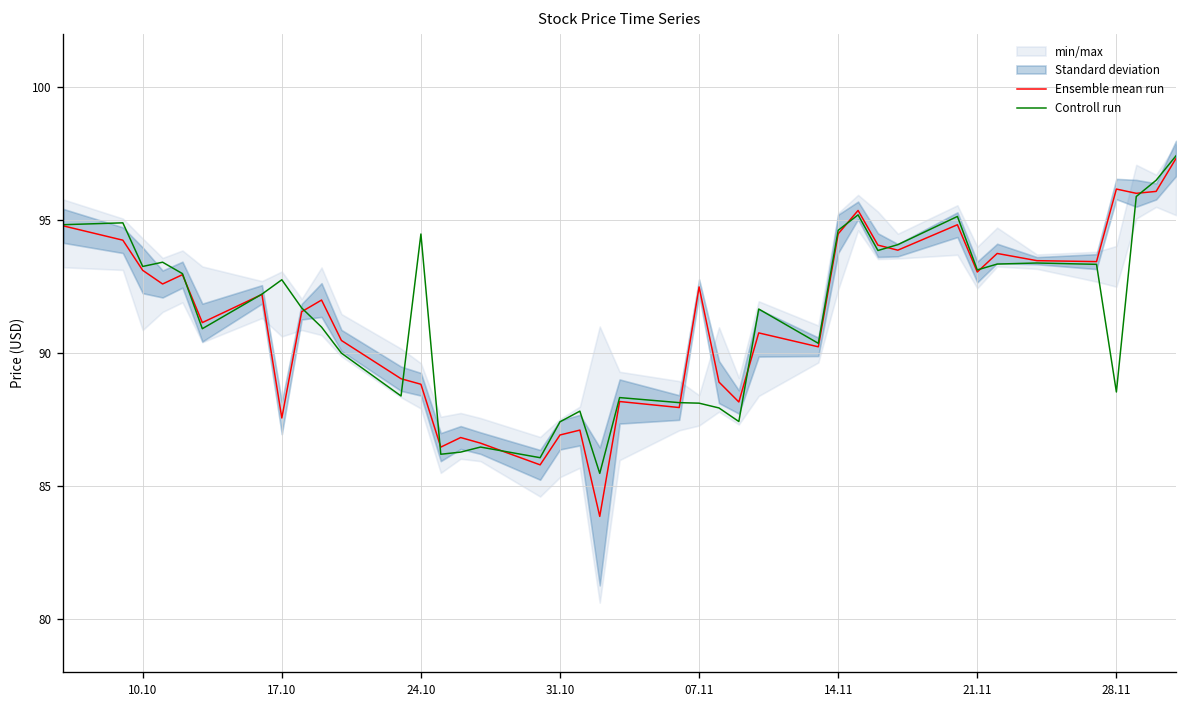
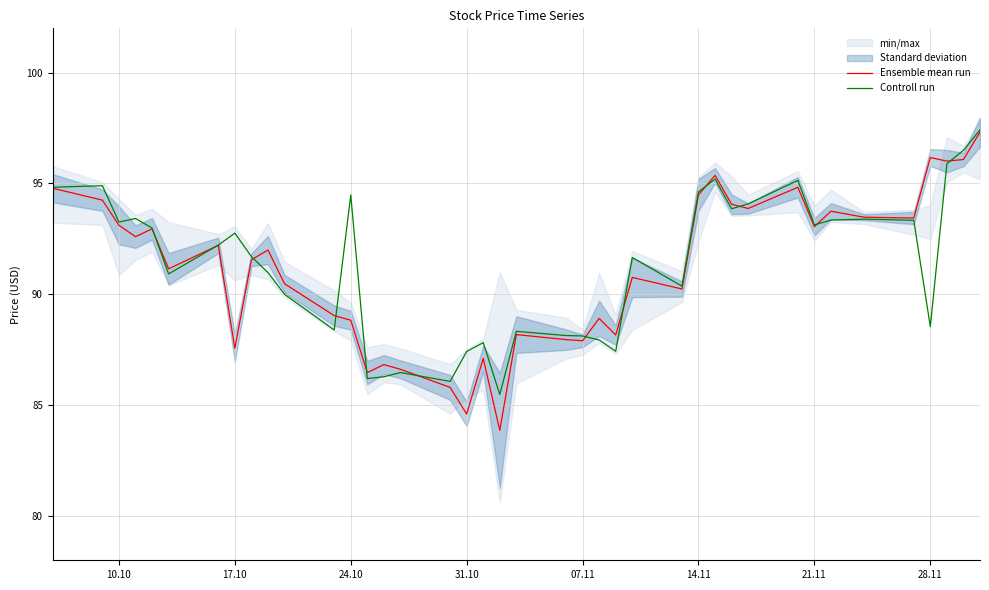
  {
    "Ensemble mean run": {
      "10.10": 93.1,
      "17.10": 87.6,
      "24.10": 88.8,
-     "31.10": 86.9,
-     "07.11": 92.5,
+     "31.10": 84.6,
+     "07.11": 87.9,
      "14.11": 94.5,
      "28.11": 96.2
    },
    "Controll run": {
      "10.10": 93.3,
      "17.10": 92.8,
      "24.10": 94.5,
      "14.11": 94.6,
      "28.11": 88.5
    }
  }
